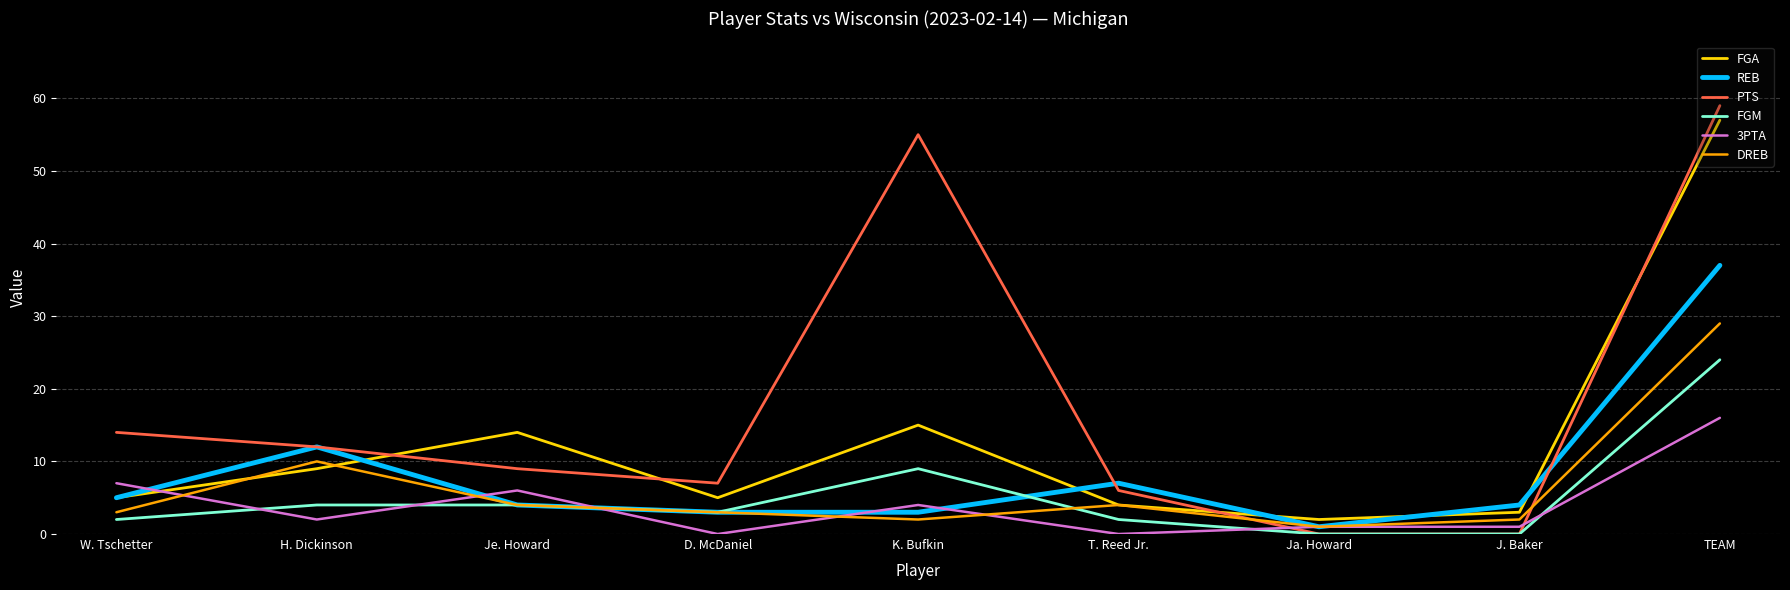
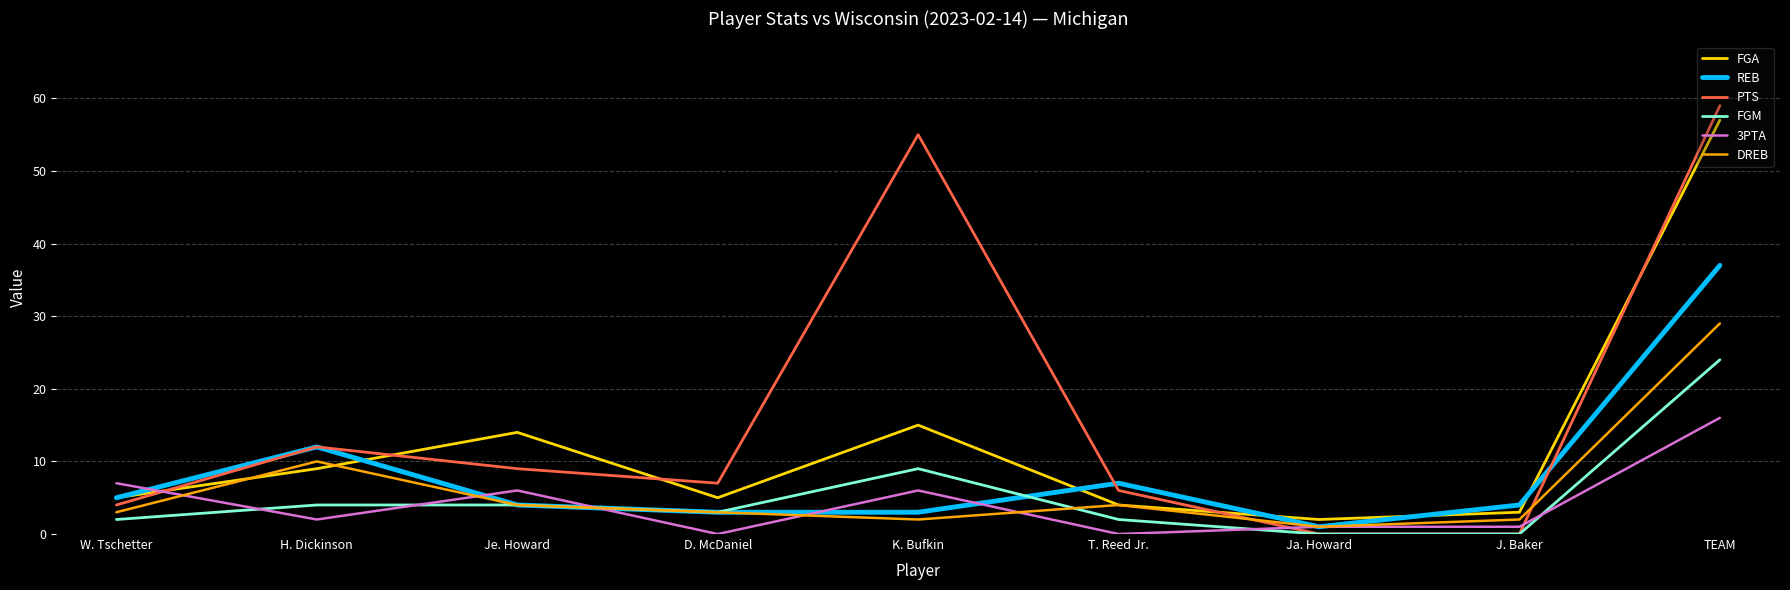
  {
    "REB": {
      "K. Bufkin": 3,
      "T. Reed Jr.": 7,
      "J. Baker": 4,
      "TEAM": 37
    },
    "PTS": {
-     "W. Tschetter": 14,
+     "W. Tschetter": 4,
      "Je. Howard": 9,
      "D. McDaniel": 7,
      "K. Bufkin": 55,
      "T. Reed Jr.": 6
    },
    "FGM": {
      "W. Tschetter": 2,
      "H. Dickinson": 4,
      "K. Bufkin": 9,
      "T. Reed Jr.": 2,
      "TEAM": 24
    },
    "3PTA": {
      "W. Tschetter": 7,
      "H. Dickinson": 2,
      "Je. Howard": 6,
      "D. McDaniel": 0,
-     "K. Bufkin": 4,
+     "K. Bufkin": 6,
      "T. Reed Jr.": 0,
      "J. Baker": 1,
      "TEAM": 16
    }
  }
